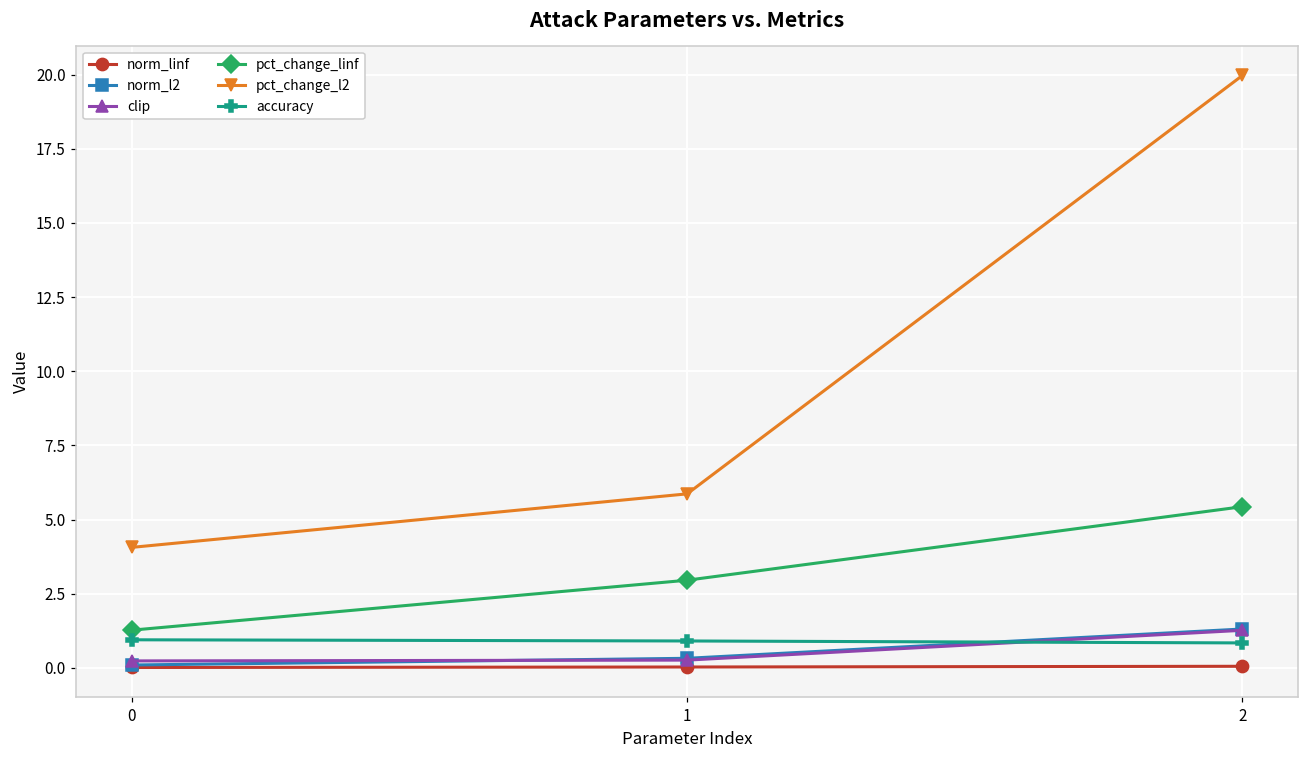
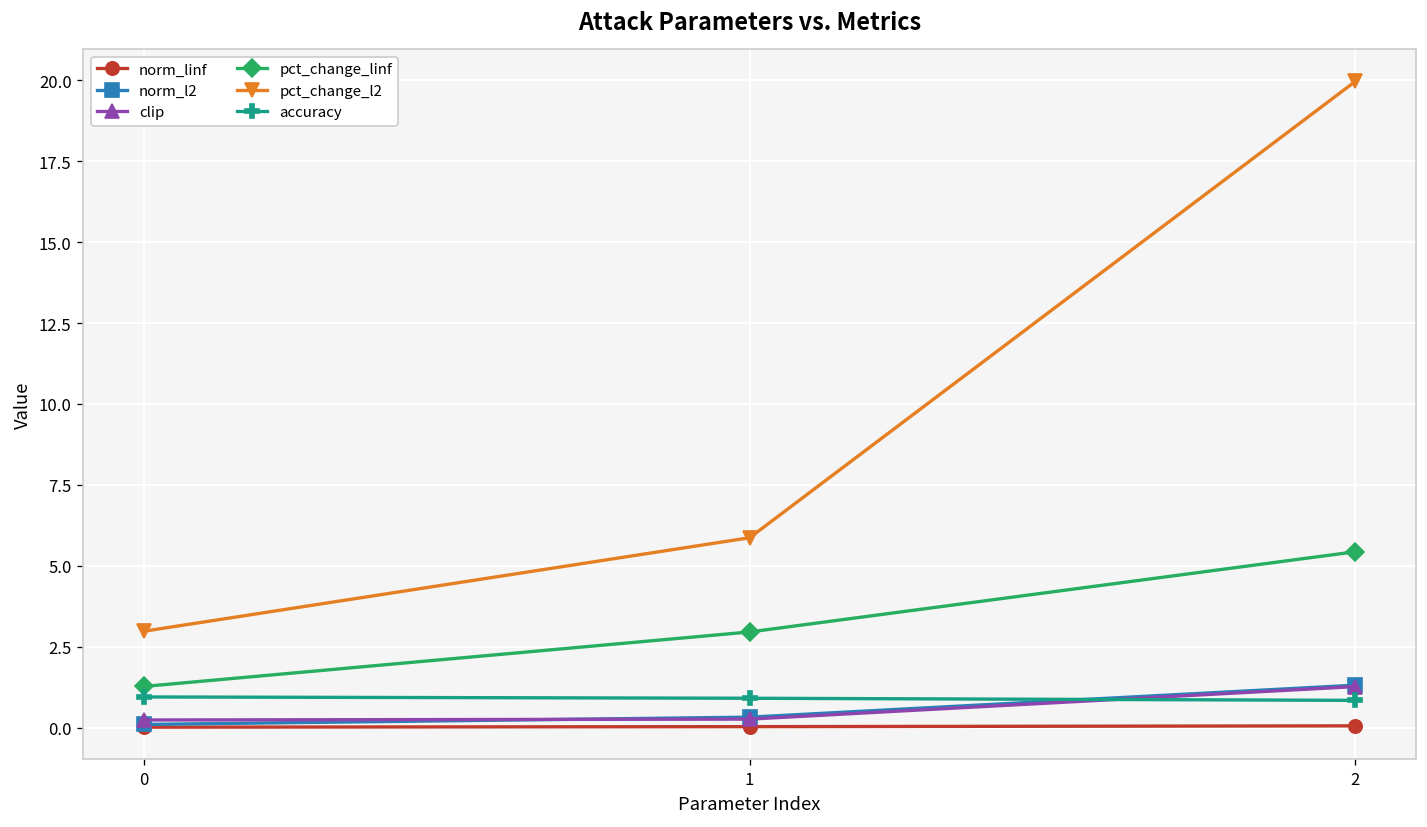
  {
    "norm_linf": {
      "1": 0.0,
      "2": 0.1
    },
    "clip": {
      "0": 0.2
    },
    "pct_change_l2": {
-     "0": 4.1,
+     "0": 3.0,
      "1": 5.9,
      "2": 20.0
    }
  }
